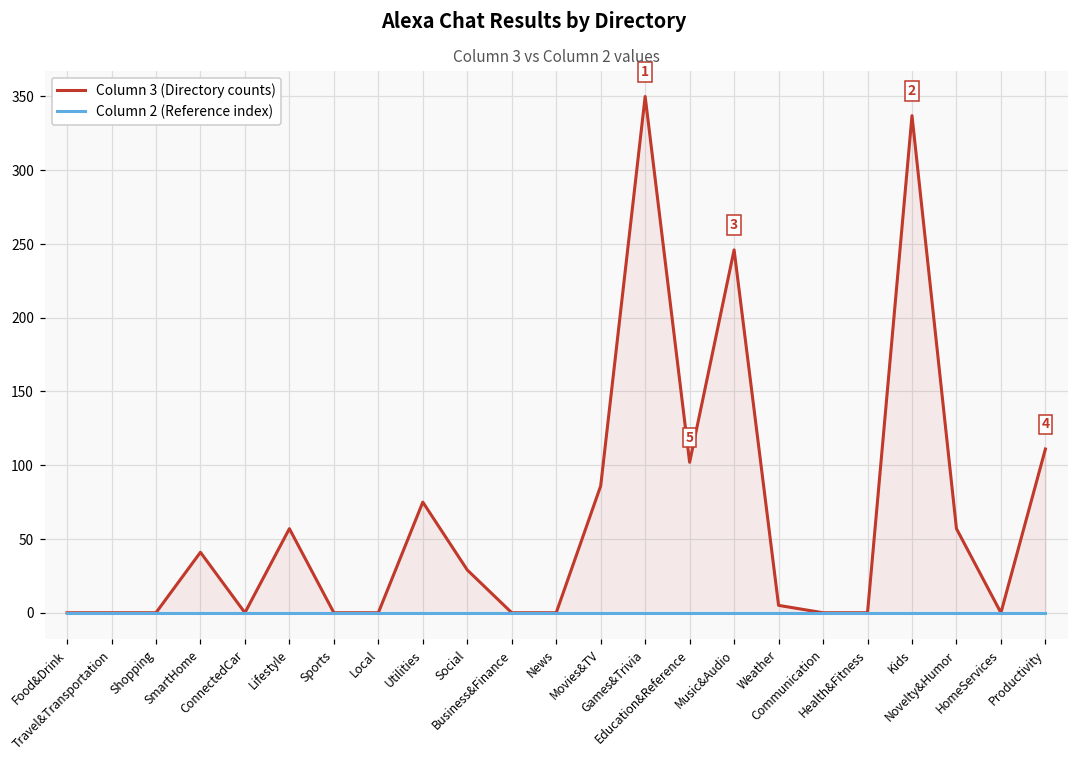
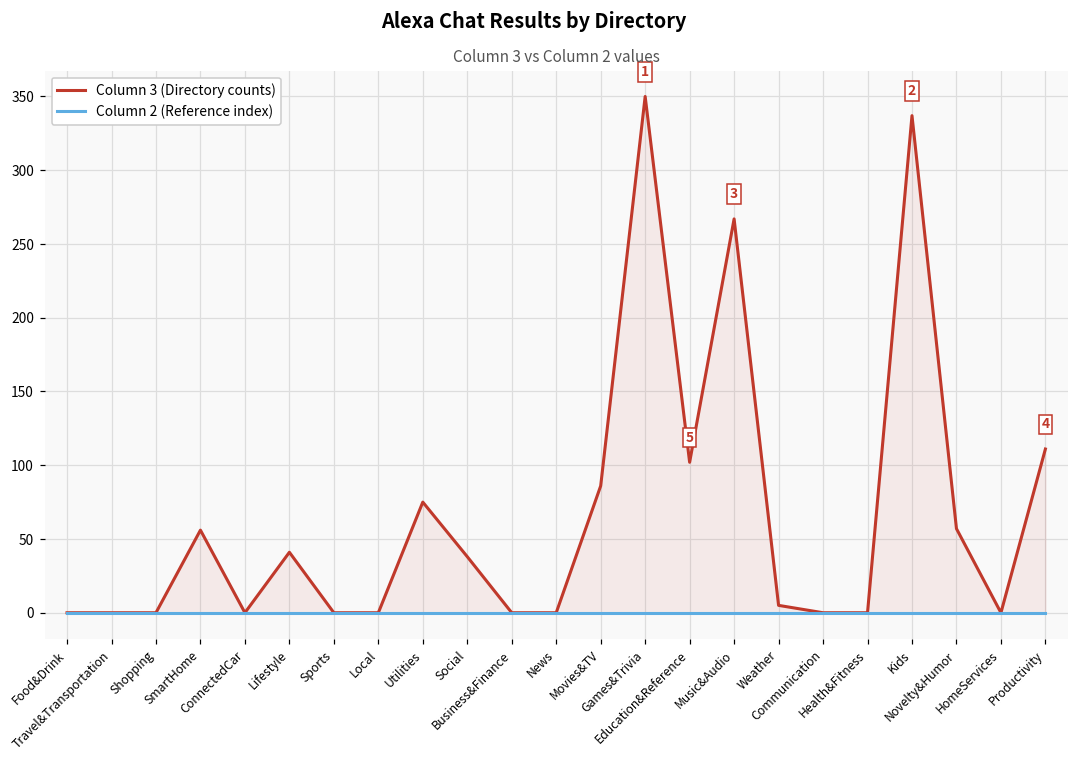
  {
    "Column 3 (Directory counts)": {
-     "SmartHome": 41,
-     "Lifestyle": 57,
+     "SmartHome": 56,
+     "Lifestyle": 41,
      "Utilities": 75,
-     "Social": 29,
+     "Social": 38,
      "Movies&TV": 86,
-     "Music&Audio": 246,
+     "Music&Audio": 267,
      "Weather": 5,
      "Novelty&Humor": 57
    },
    "Column 2 (Reference index)": {
      "SmartHome": 0,
      "Lifestyle": 0,
      "Utilities": 0,
      "Social": 0,
      "Movies&TV": 0,
      "Games&Trivia": 0,
      "Education&Reference": 0,
      "Music&Audio": 0,
      "Weather": 0,
      "Kids": 0,
      "Novelty&Humor": 0,
      "Productivity": 0
    }
  }
